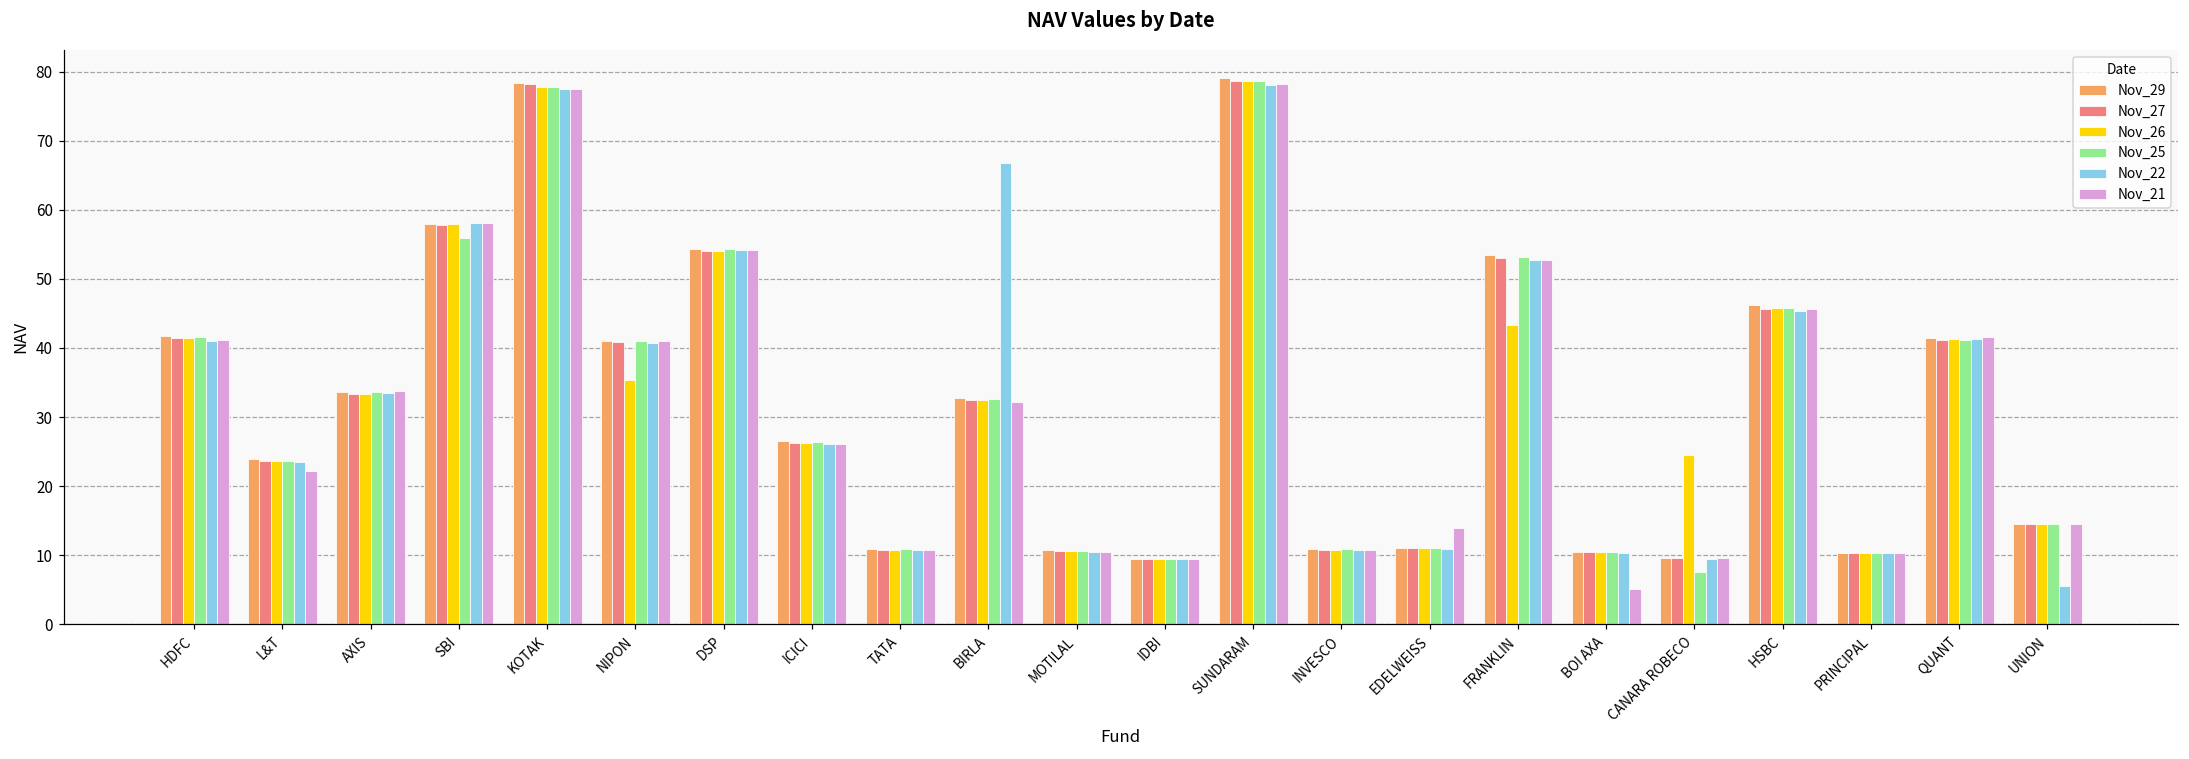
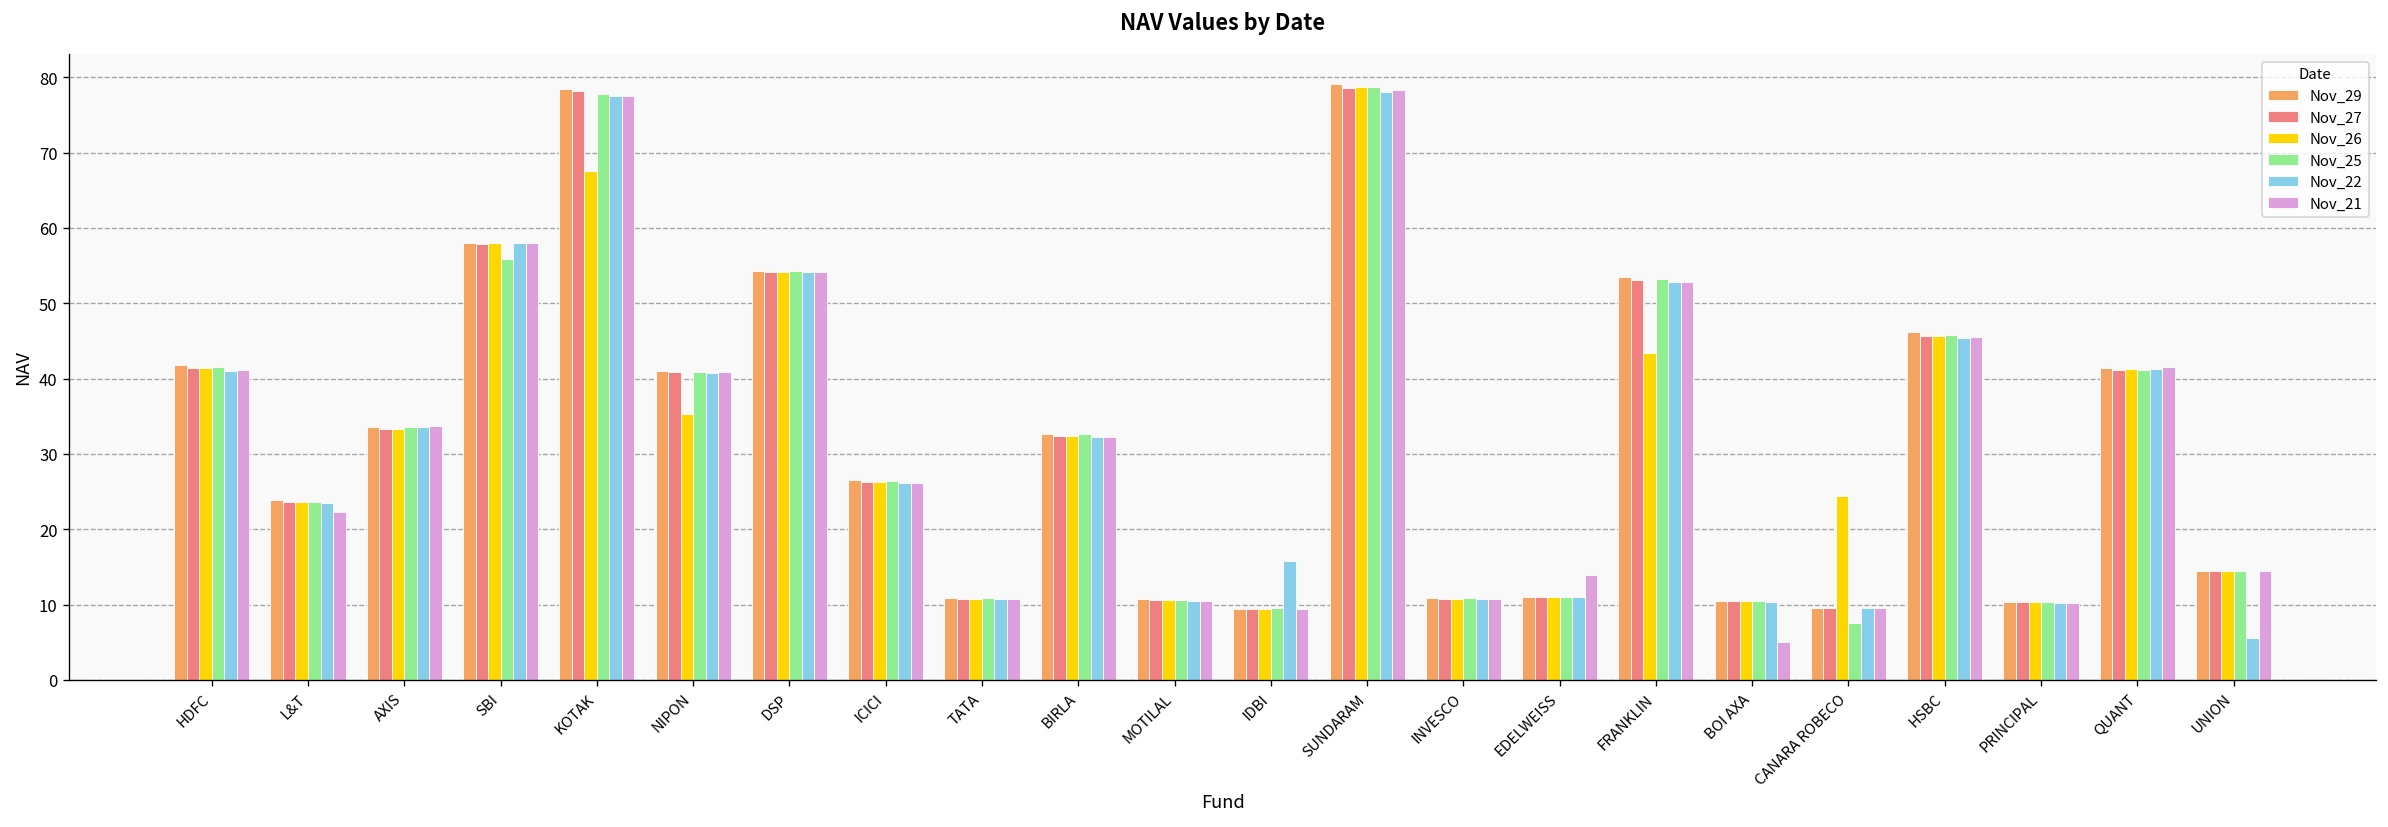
  {
    "Nov_26": {
      "HDFC": 41,
      "L&T": 24,
      "AXIS": 33,
      "SBI": 58,
-     "KOTAK": 78,
+     "KOTAK": 68,
      "NIPON": 35,
      "DSP": 54,
      "ICICI": 26,
      "TATA": 11,
      "BIRLA": 32,
      "MOTILAL": 11,
      "IDBI": 9,
      "SUNDARAM": 79,
      "INVESCO": 11,
      "EDELWEISS": 11,
      "FRANKLIN": 43,
      "BOI AXA": 10,
      "CANARA ROBECO": 24,
      "HSBC": 46,
      "PRINCIPAL": 10,
      "QUANT": 41,
      "UNION": 14
    },
    "Nov_25": {
      "HDFC": 42,
      "L&T": 24,
      "AXIS": 34,
      "SBI": 56,
      "KOTAK": 78,
      "NIPON": 41,
      "DSP": 54,
      "ICICI": 26,
      "TATA": 11,
      "BIRLA": 33,
      "MOTILAL": 11,
      "IDBI": 9,
      "SUNDARAM": 79,
      "INVESCO": 11,
      "EDELWEISS": 11,
      "FRANKLIN": 53,
      "BOI AXA": 10,
      "CANARA ROBECO": 8,
      "HSBC": 46,
      "PRINCIPAL": 10,
      "QUANT": 41,
      "UNION": 15
    },
    "Nov_22": {
      "HDFC": 41,
      "L&T": 24,
      "AXIS": 34,
      "SBI": 58,
      "KOTAK": 77,
      "NIPON": 41,
      "DSP": 54,
      "ICICI": 26,
      "TATA": 11,
-     "BIRLA": 67,
+     "BIRLA": 32,
      "MOTILAL": 11,
-     "IDBI": 9,
+     "IDBI": 16,
      "SUNDARAM": 78,
      "INVESCO": 11,
      "EDELWEISS": 11,
      "FRANKLIN": 53,
      "BOI AXA": 10,
      "CANARA ROBECO": 10,
      "HSBC": 45,
      "PRINCIPAL": 10,
      "QUANT": 41,
      "UNION": 6
    },
    "Nov_21": {
      "HDFC": 41,
      "L&T": 22,
      "AXIS": 34,
      "SBI": 58,
      "KOTAK": 77,
      "NIPON": 41,
      "DSP": 54,
      "ICICI": 26,
      "TATA": 11,
      "BIRLA": 32,
      "MOTILAL": 11,
      "IDBI": 9,
      "SUNDARAM": 78,
      "INVESCO": 11,
      "EDELWEISS": 14,
      "FRANKLIN": 53,
      "BOI AXA": 5,
      "CANARA ROBECO": 10,
      "HSBC": 46,
      "PRINCIPAL": 10,
      "QUANT": 42,
      "UNION": 14
    }
  }
